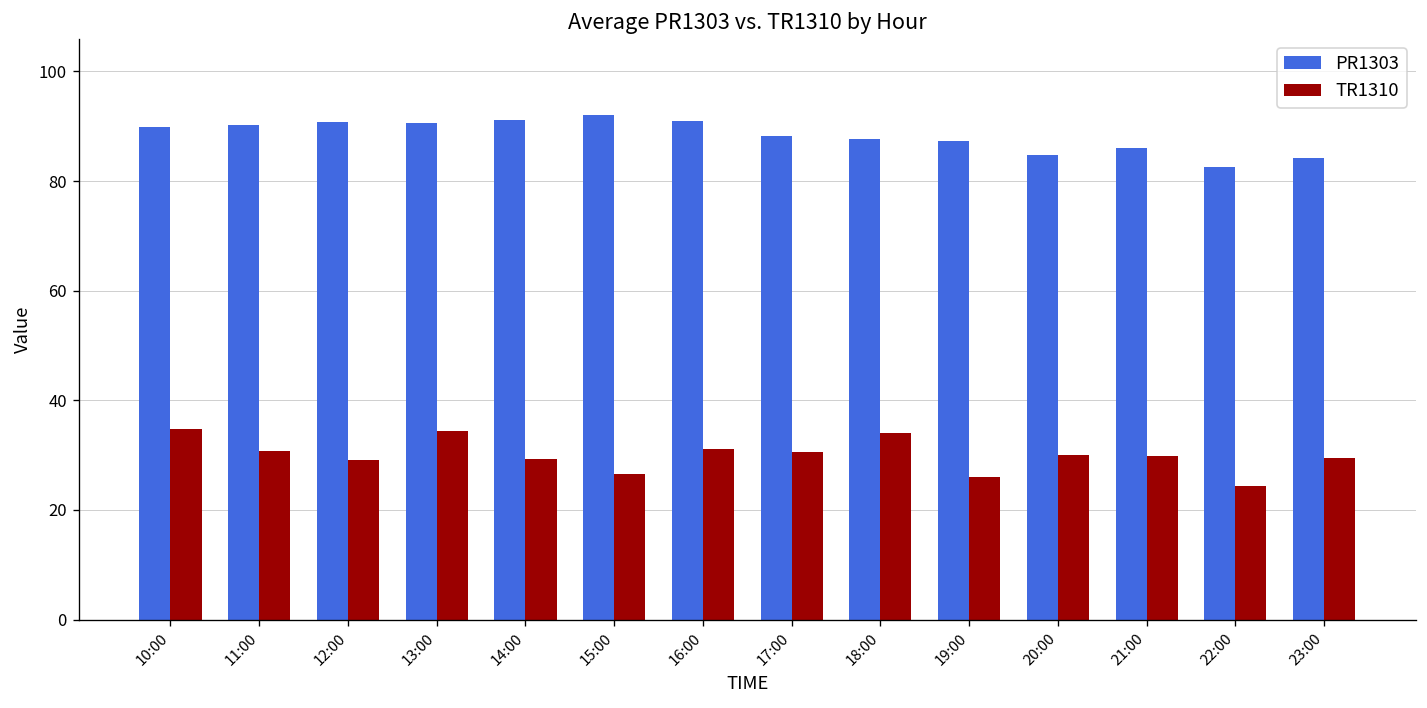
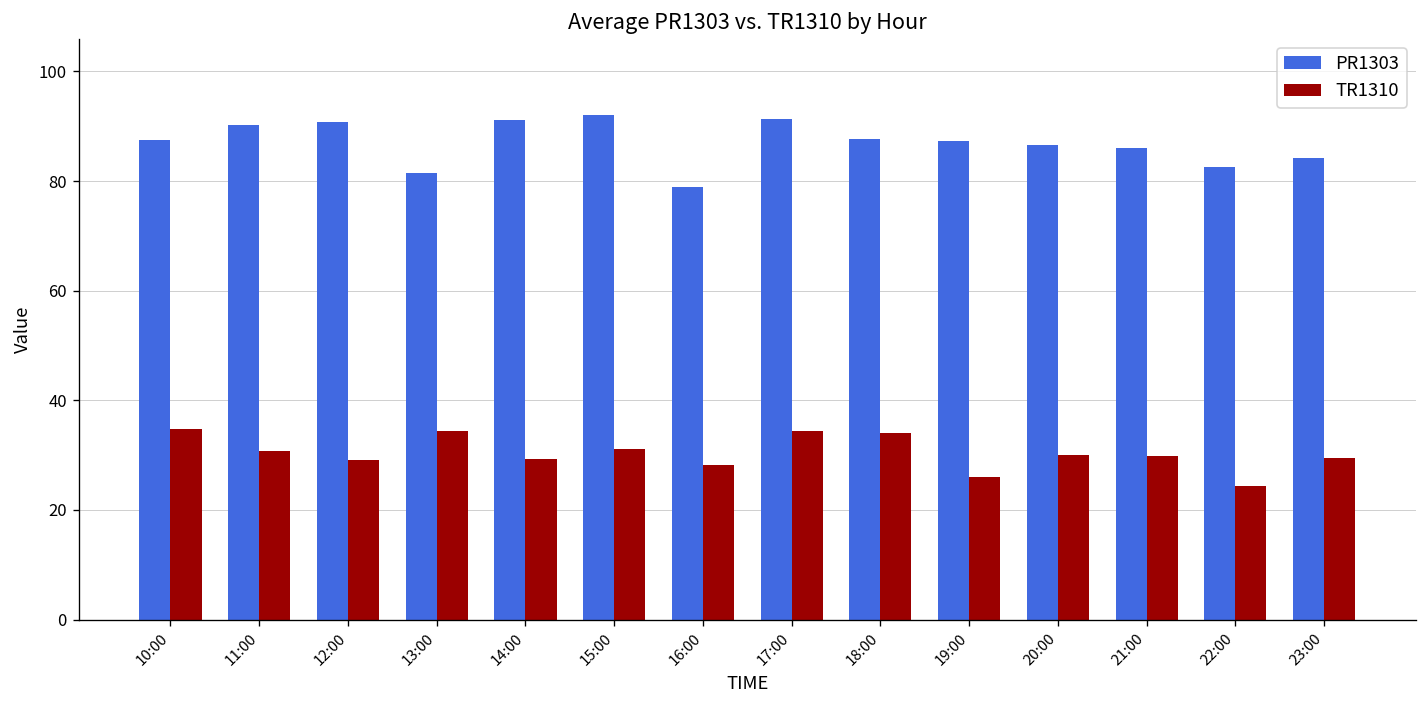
  {
    "PR1303": {
-     "10:00": 90,
+     "10:00": 87,
      "11:00": 90,
      "12:00": 91,
-     "13:00": 91,
+     "13:00": 81,
      "14:00": 91,
      "15:00": 92,
-     "16:00": 91,
-     "17:00": 88,
+     "16:00": 79,
+     "17:00": 91,
      "18:00": 88,
      "19:00": 87,
-     "20:00": 85,
+     "20:00": 87,
      "21:00": 86,
      "22:00": 82,
      "23:00": 84
    },
    "TR1310": {
      "10:00": 35,
      "11:00": 31,
      "12:00": 29,
      "13:00": 34,
      "14:00": 29,
-     "15:00": 26,
-     "16:00": 31,
-     "17:00": 31,
+     "15:00": 31,
+     "16:00": 28,
+     "17:00": 34,
      "18:00": 34,
      "19:00": 26,
      "20:00": 30,
      "21:00": 30,
      "22:00": 24,
      "23:00": 29
    }
  }
